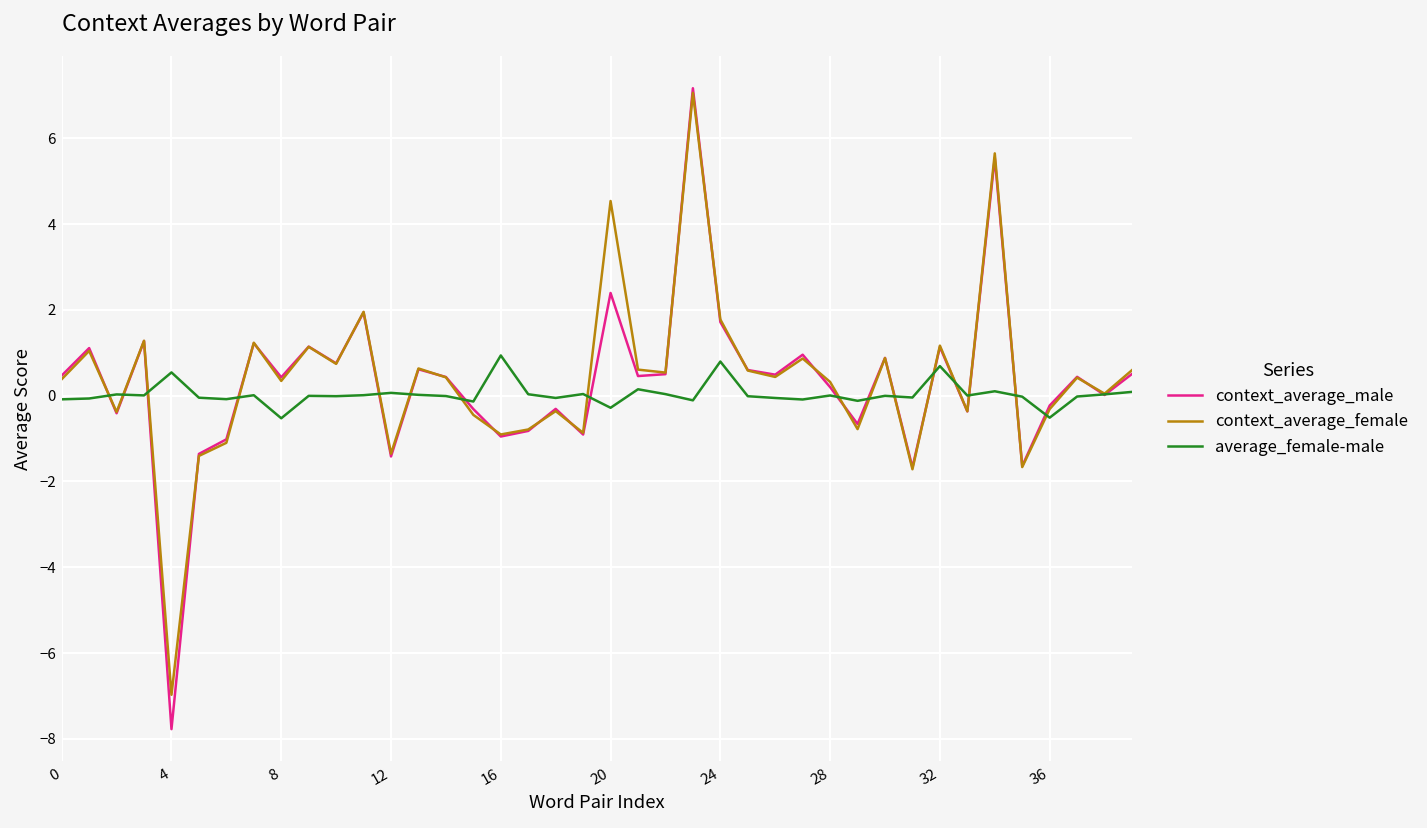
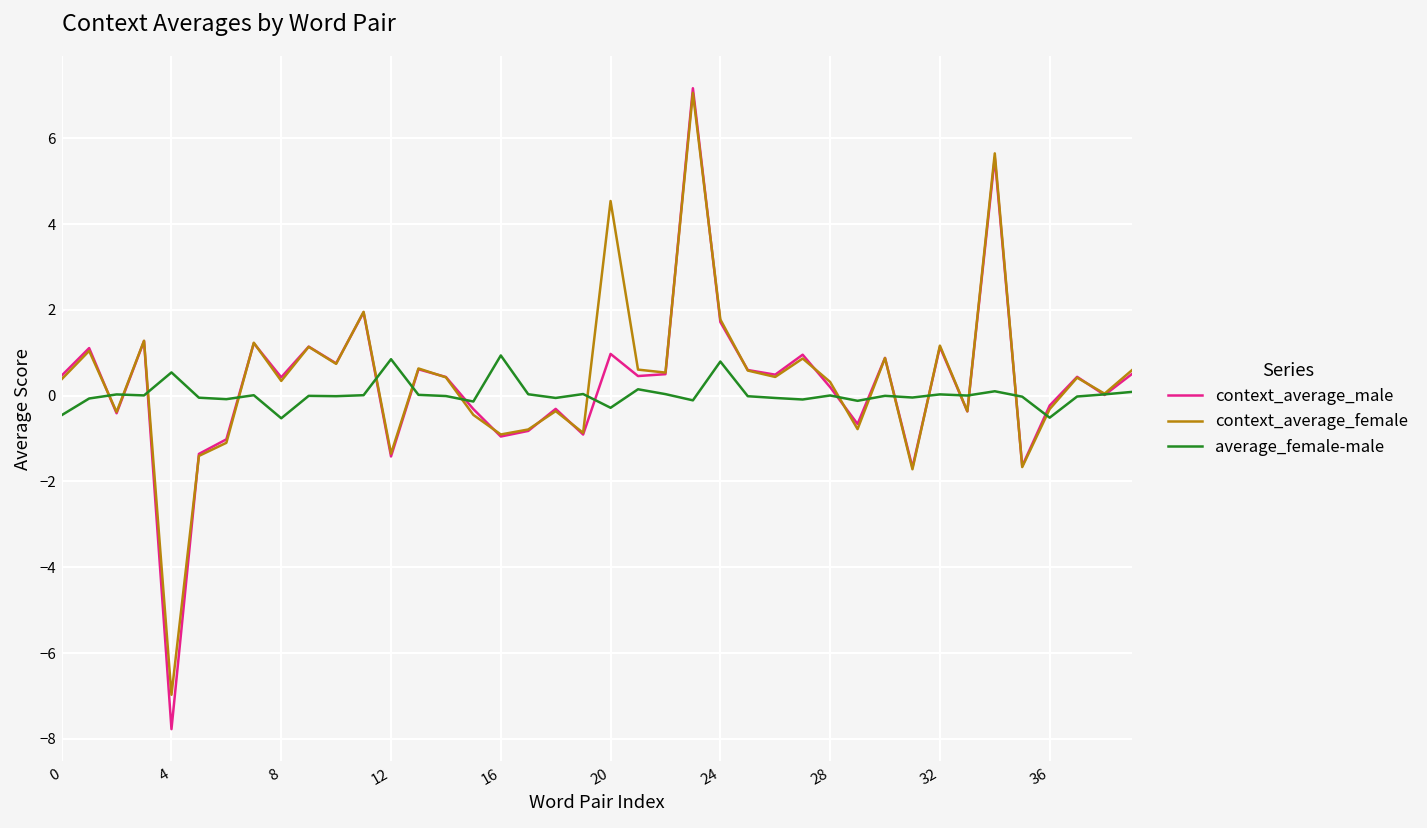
  {
    "context_average_male": {
      "0": 0.5,
      "4": -7.8,
      "8": 0.4,
-     "20": 2.4,
+     "20": 1.0,
      "28": 0.2,
      "36": -0.2
    },
    "context_average_female": {
      "0": 0.4,
      "4": -7.0,
      "8": 0.3,
      "20": 4.5,
      "28": 0.3,
      "36": -0.3
    },
    "average_female-male": {
-     "0": -0.1,
+     "0": -0.5,
      "4": 0.5,
      "8": -0.5,
-     "12": 0.1,
+     "12": 0.9,
      "16": 0.9,
      "20": -0.3,
      "24": 0.8,
      "28": 0.0,
-     "32": 0.7,
+     "32": 0.0,
      "36": -0.5
    }
  }
